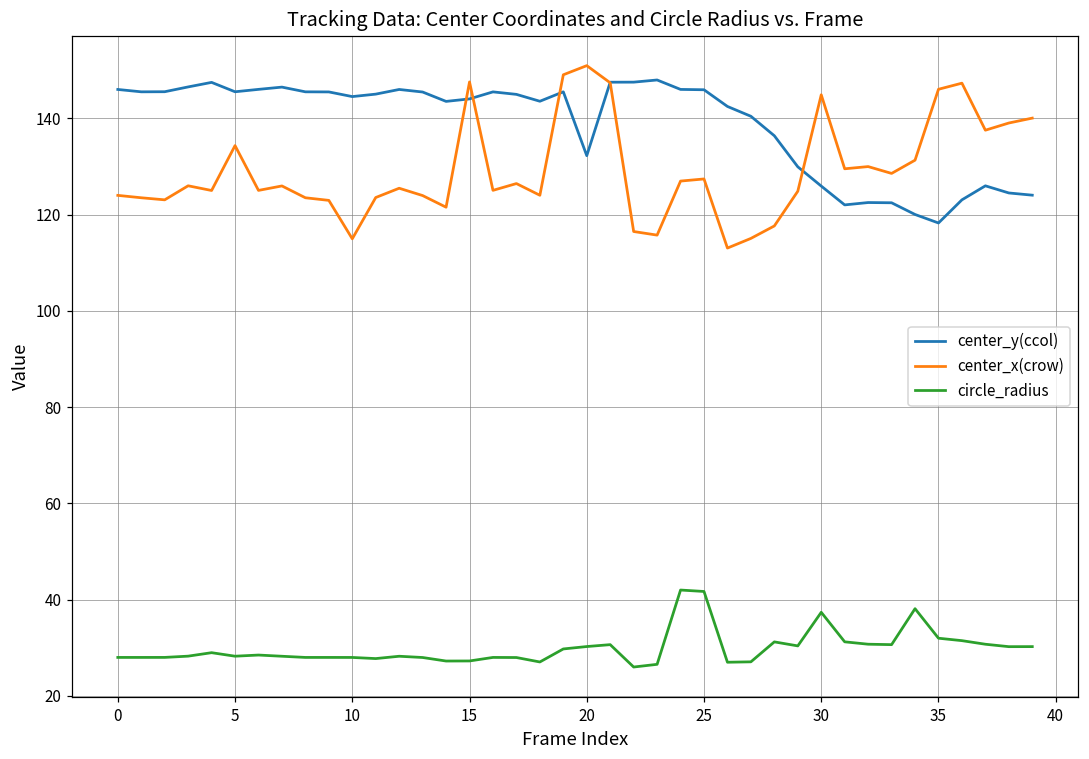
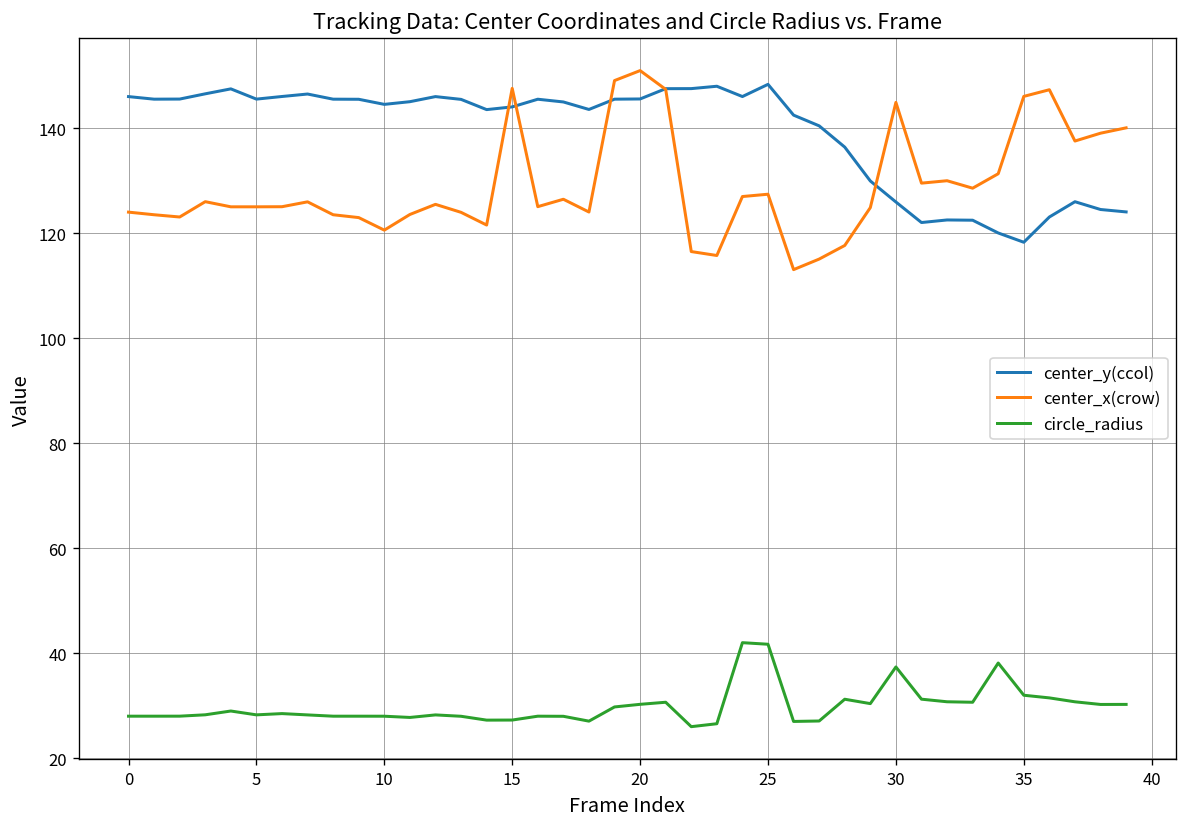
  {
    "center_y(ccol)": {
      "0": 146,
      "5": 146,
      "10": 145,
      "15": 144,
-     "20": 132,
-     "25": 146,
+     "20": 146,
+     "25": 148,
      "30": 126,
      "35": 118
    },
    "center_x(crow)": {
      "0": 124,
-     "5": 134,
-     "10": 115,
+     "5": 125,
+     "10": 121,
      "15": 148,
      "20": 151,
      "25": 127,
      "30": 145,
      "35": 146
    },
    "circle_radius": {
      "0": 28,
      "5": 28,
      "10": 28,
      "15": 27,
      "20": 30,
      "25": 42,
      "30": 37,
      "35": 32
    }
  }
